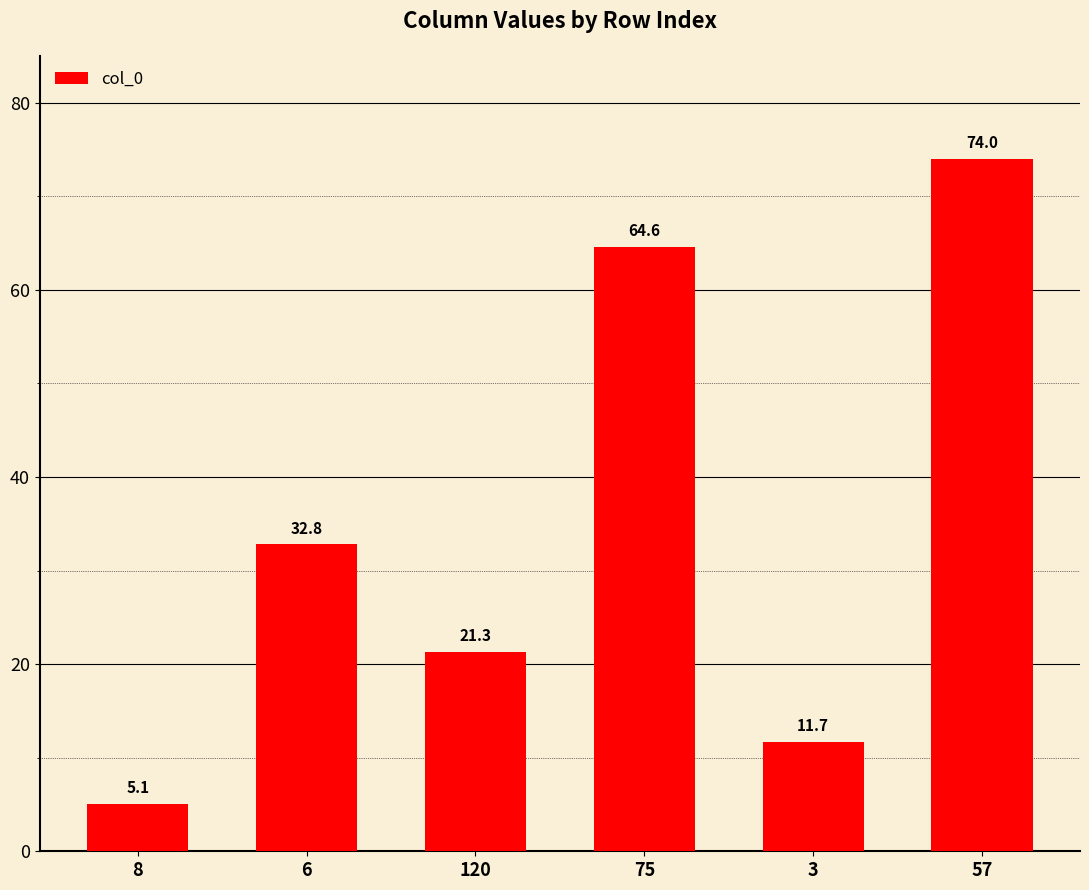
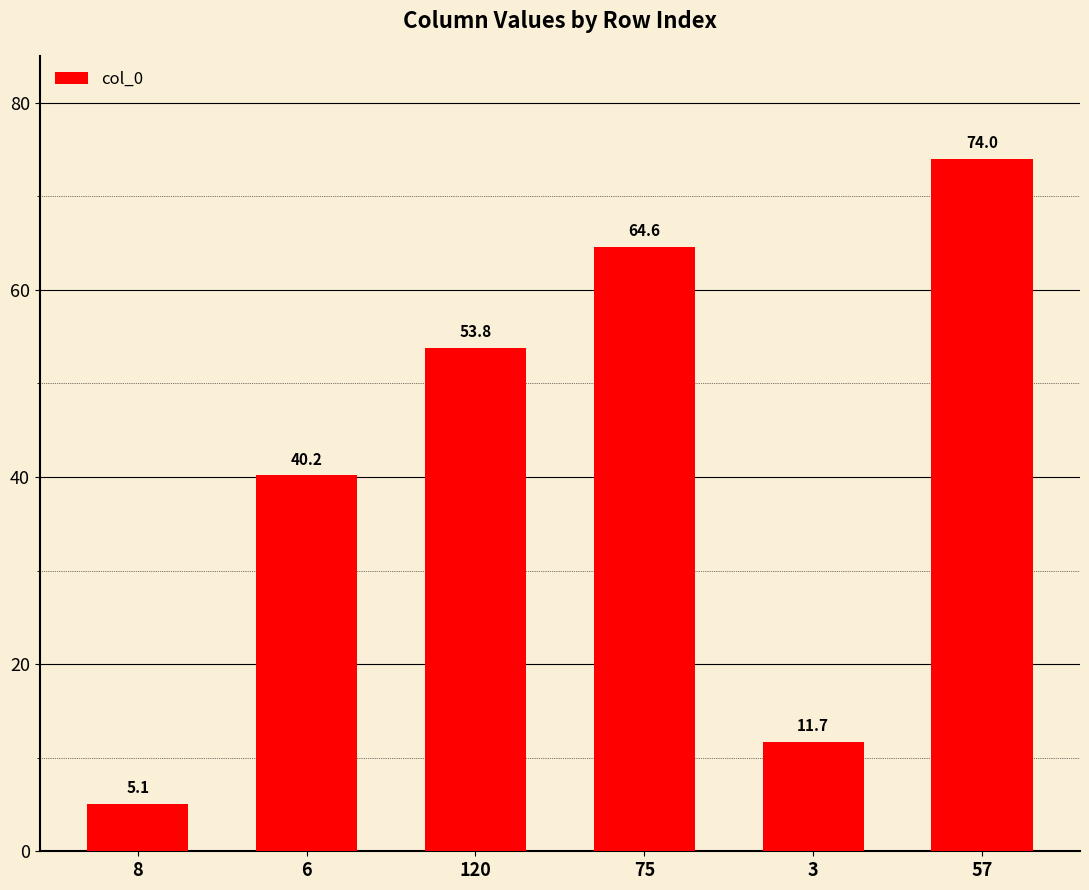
  {
    "8": 5.1,
-   "6": 32.8,
-   "120": 21.3,
+   "6": 40.2,
+   "120": 53.8,
    "75": 64.6,
    "3": 11.7,
    "57": 74.0
  }
